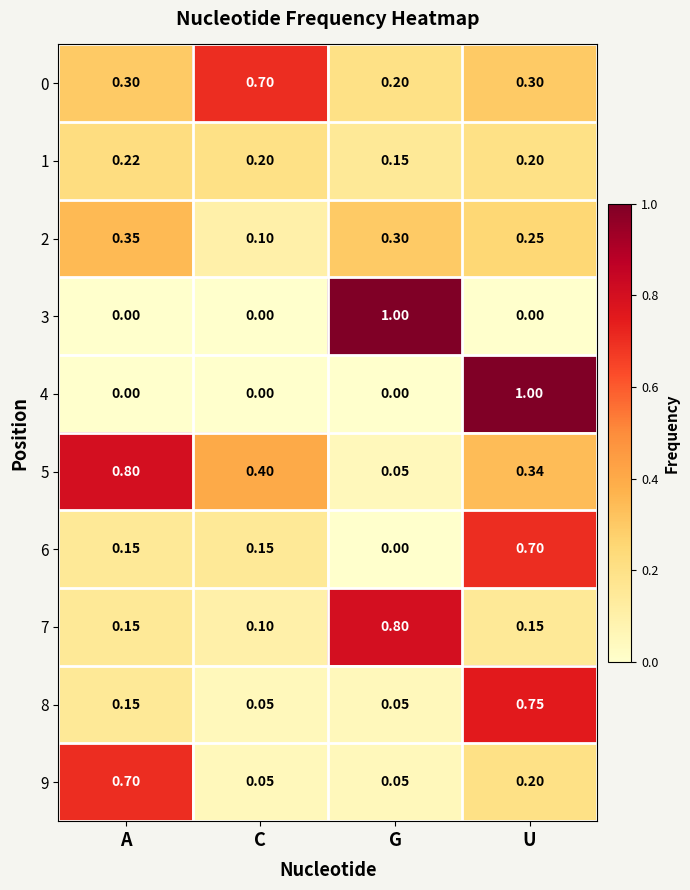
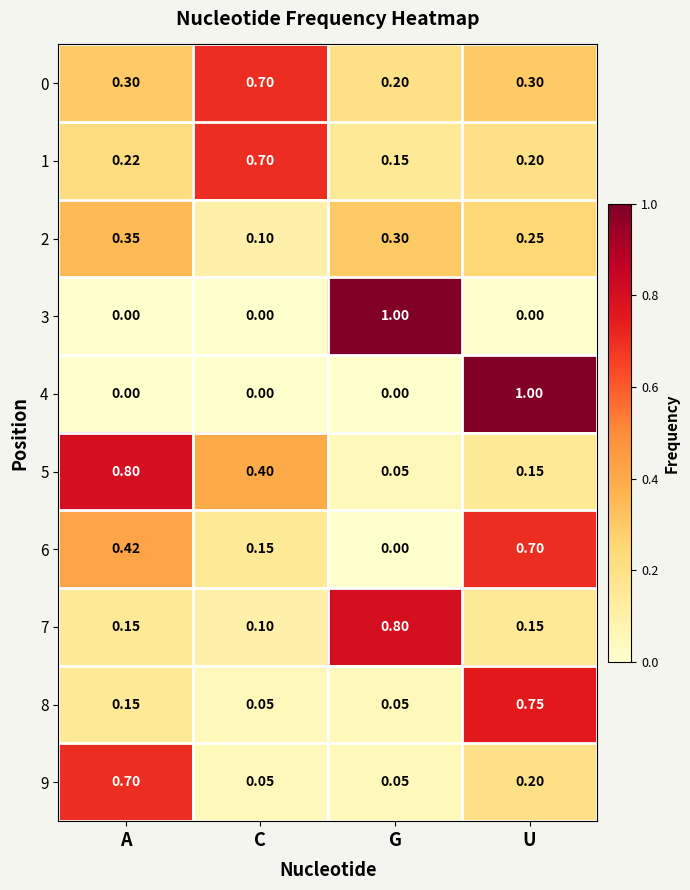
  {
    "0": {
      "A": 0.30,
      "C": 0.70,
      "G": 0.20,
      "U": 0.30
    },
    "1": {
      "A": 0.22,
-     "C": 0.20,
+     "C": 0.70,
      "G": 0.15,
      "U": 0.20
    },
    "2": {
      "A": 0.35,
      "C": 0.10,
      "G": 0.30,
      "U": 0.25
    },
    "3": {
      "A": 0.00,
      "C": 0.00,
      "G": 1.00,
      "U": 0.00
    },
    "4": {
      "A": 0.00,
      "C": 0.00,
      "G": 0.00,
      "U": 1.00
    },
    "5": {
      "A": 0.80,
      "C": 0.40,
      "G": 0.05,
-     "U": 0.34
+     "U": 0.15
    },
    "6": {
-     "A": 0.15,
+     "A": 0.42,
      "C": 0.15,
      "G": 0.00,
      "U": 0.70
    },
    "7": {
      "A": 0.15,
      "C": 0.10,
      "G": 0.80,
      "U": 0.15
    },
    "8": {
      "A": 0.15,
      "C": 0.05,
      "G": 0.05,
      "U": 0.75
    },
    "9": {
      "A": 0.70,
      "C": 0.05,
      "G": 0.05,
      "U": 0.20
    }
  }
